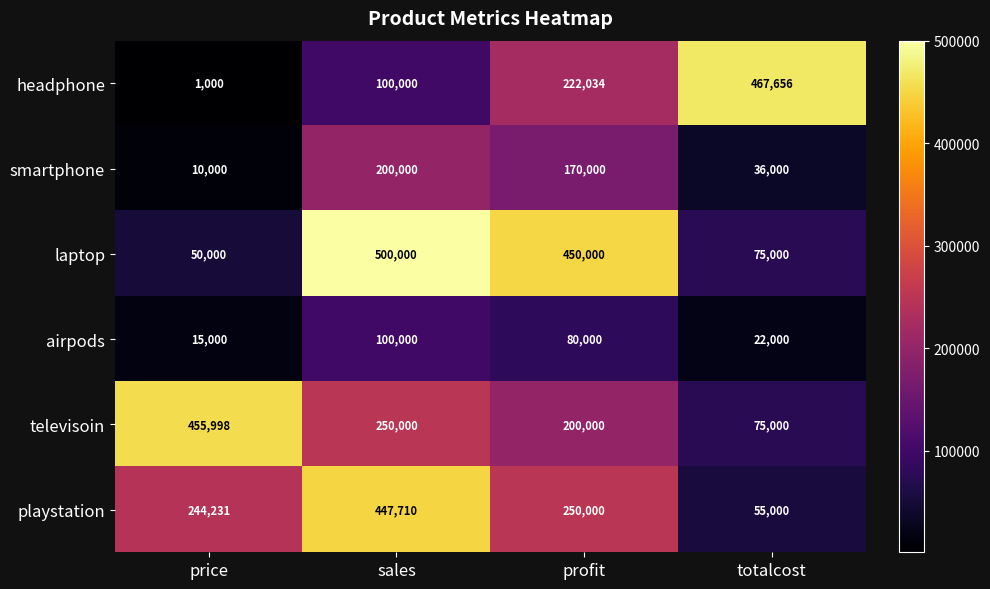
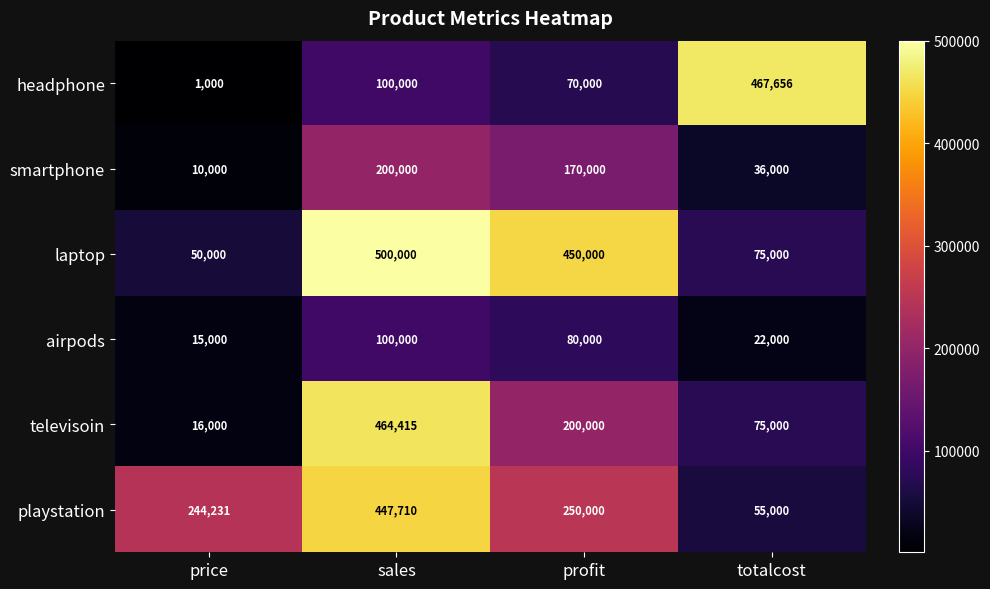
  {
    "headphone": {
      "price": "1,000",
      "sales": "100,000",
-     "profit": "222,034",
+     "profit": "70,000",
      "totalcost": "467,656"
    },
    "smartphone": {
      "price": "10,000",
      "sales": "200,000",
      "profit": "170,000",
      "totalcost": "36,000"
    },
    "laptop": {
      "price": "50,000",
      "sales": "500,000",
      "profit": "450,000",
      "totalcost": "75,000"
    },
    "airpods": {
      "price": "15,000",
      "sales": "100,000",
      "profit": "80,000",
      "totalcost": "22,000"
    },
    "televisoin": {
-     "price": "455,998",
-     "sales": "250,000",
+     "price": "16,000",
+     "sales": "464,415",
      "profit": "200,000",
      "totalcost": "75,000"
    },
    "playstation": {
      "price": "244,231",
      "sales": "447,710",
      "profit": "250,000",
      "totalcost": "55,000"
    }
  }
